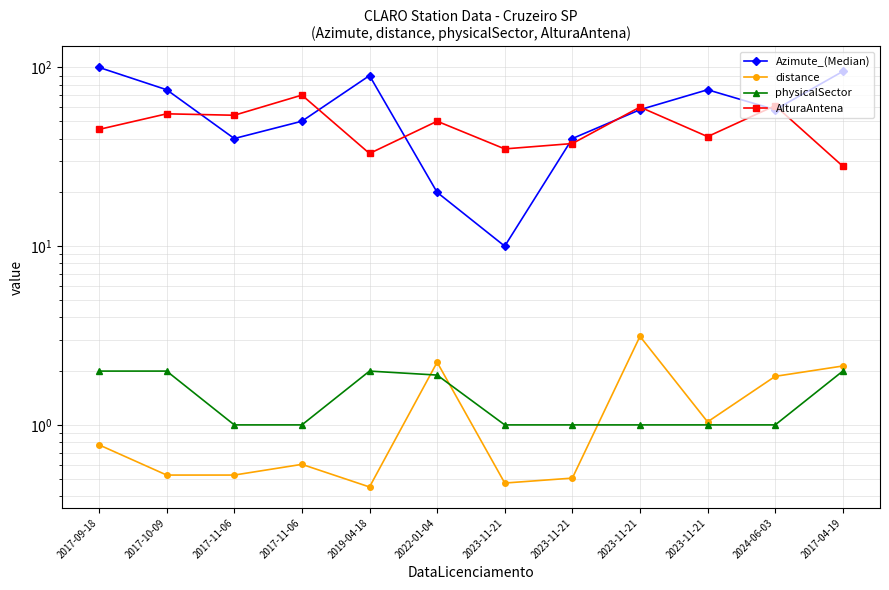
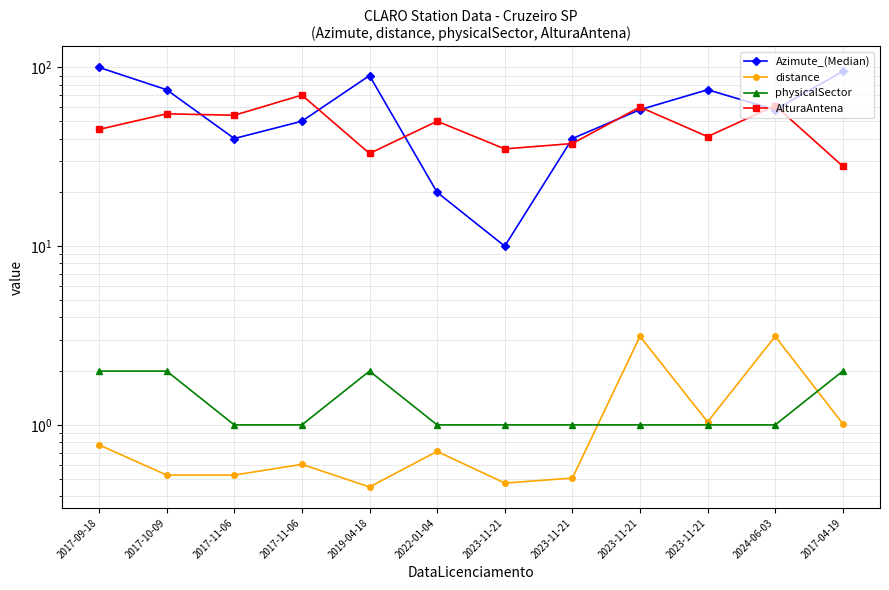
  {
    "Azimute_(Median)": {
      "2017-09-18": 100,
      "2017-10-09": 75,
      "2019-04-18": 90,
      "2022-01-04": 20
    },
    "distance": {
      "2017-09-18": 0.77,
      "2017-10-09": 0.52,
      "2019-04-18": 0.45,
-     "2022-01-04": 2.2,
-     "2024-06-03": 1.9,
-     "2017-04-19": 2.1
+     "2022-01-04": 0.71,
+     "2024-06-03": 3.1,
+     "2017-04-19": 1.0
    },
    "physicalSector": {
      "2017-09-18": 2.0,
      "2017-10-09": 2.0,
      "2019-04-18": 2.0,
-     "2022-01-04": 1.9,
+     "2022-01-04": 1.0,
      "2024-06-03": 1.0,
      "2017-04-19": 2.0
    },
    "AlturaAntena": {
      "2017-09-18": 45,
      "2017-10-09": 55,
      "2019-04-18": 33,
      "2022-01-04": 50,
      "2017-04-19": 28
    }
  }
